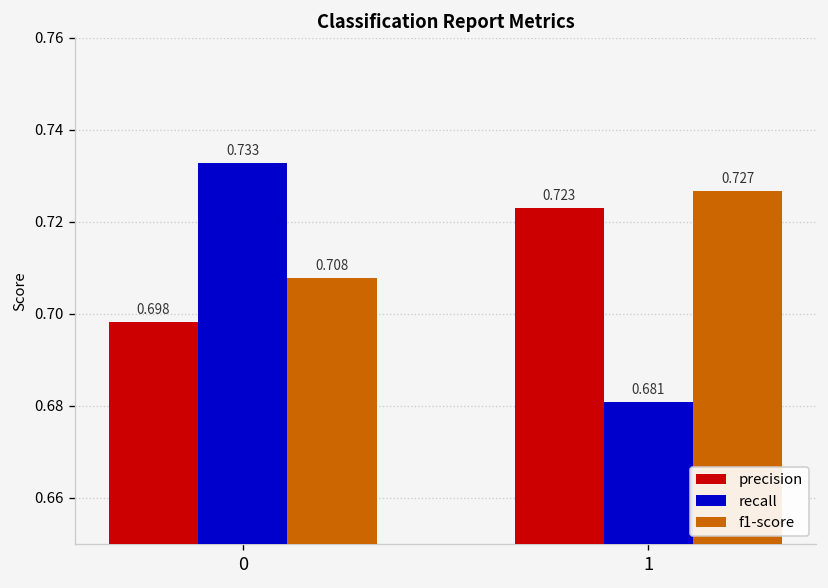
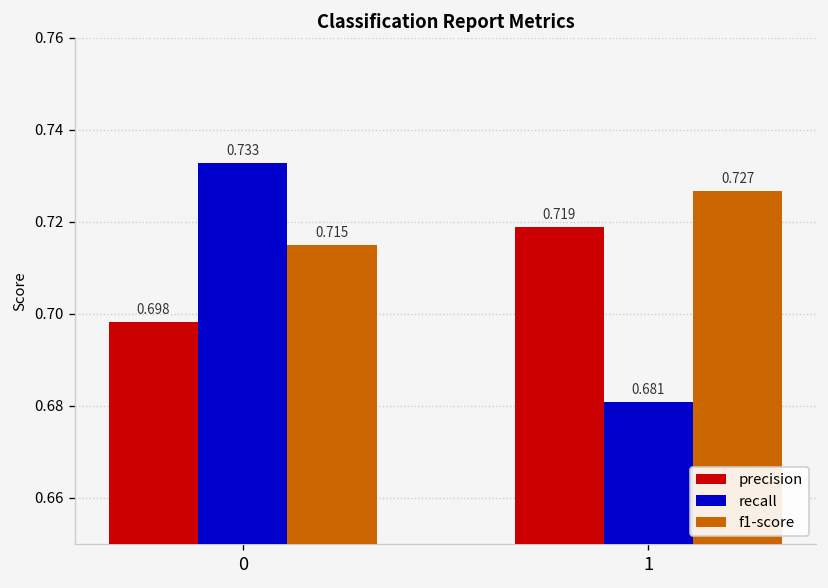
  {
    "precision": {
      "0": 0.698,
-     "1": 0.723
+     "1": 0.719
    },
    "recall": {
      "0": 0.733,
      "1": 0.681
    },
    "f1-score": {
-     "0": 0.708,
+     "0": 0.715,
      "1": 0.727
    }
  }
